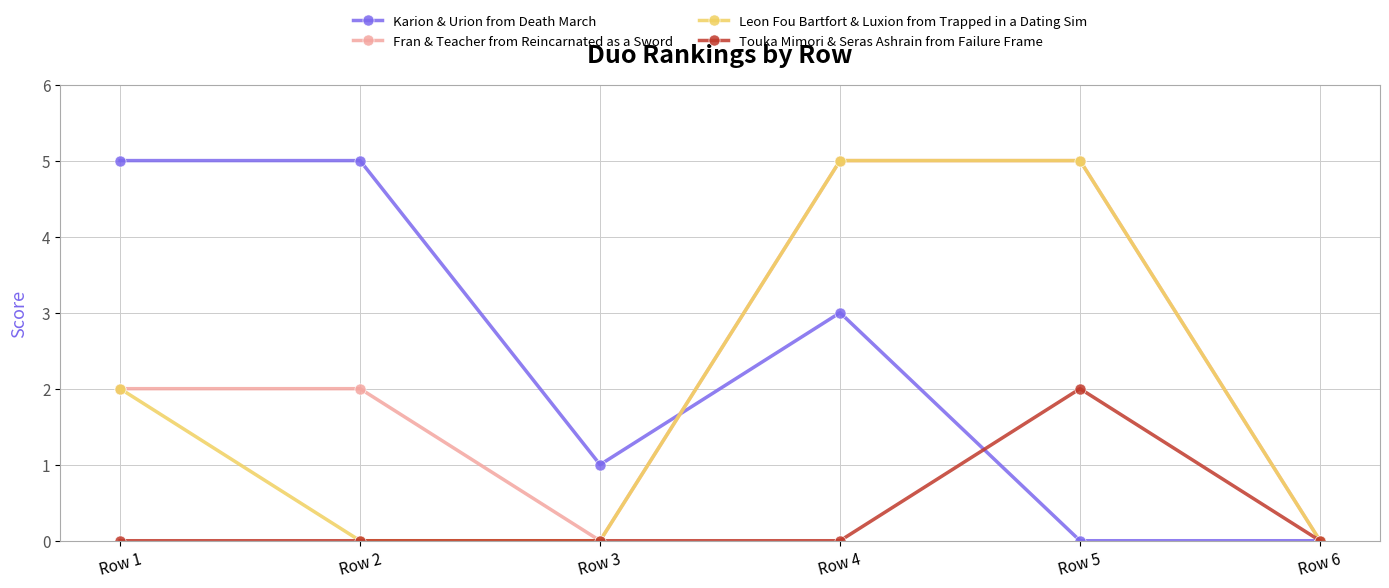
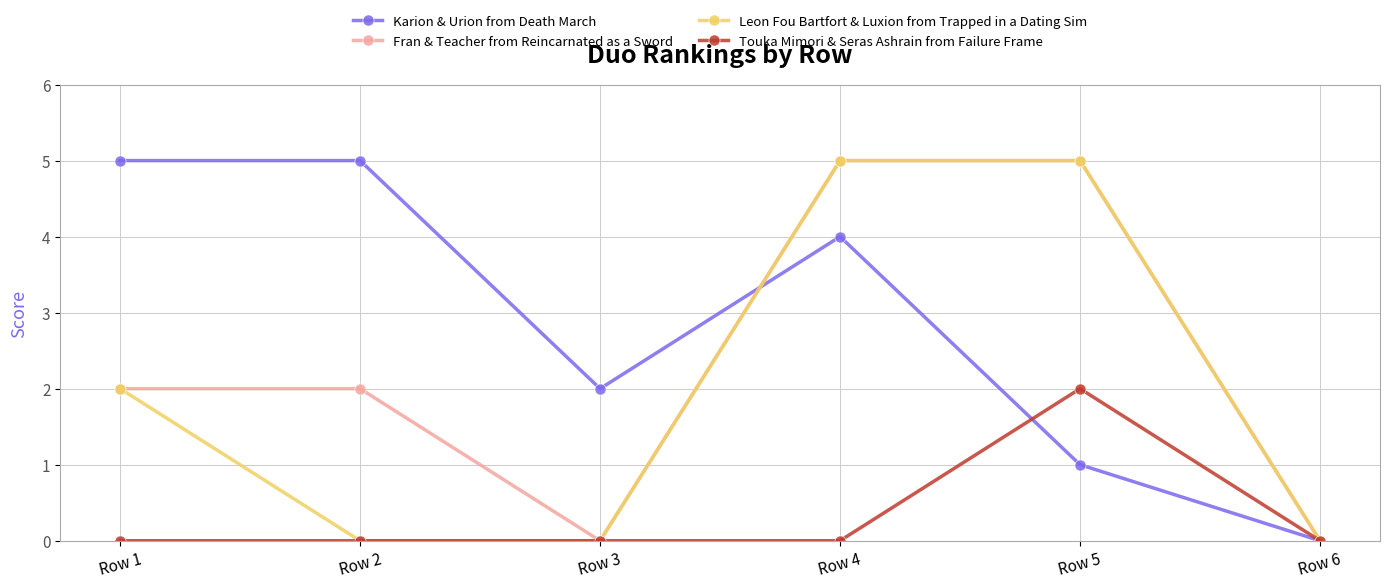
  {
    "Karion & Urion from Death March": {
      "Row 1": 5,
      "Row 2": 5,
-     "Row 3": 1,
-     "Row 4": 3,
-     "Row 5": 0
+     "Row 3": 2,
+     "Row 4": 4,
+     "Row 5": 1
    },
    "Fran & Teacher from Reincarnated as a Sword": {
      "Row 2": 2
    },
    "Touka Mimori & Seras Ashrain from Failure Frame": {
      "Row 1": 0,
      "Row 4": 0,
      "Row 5": 2
    }
  }
